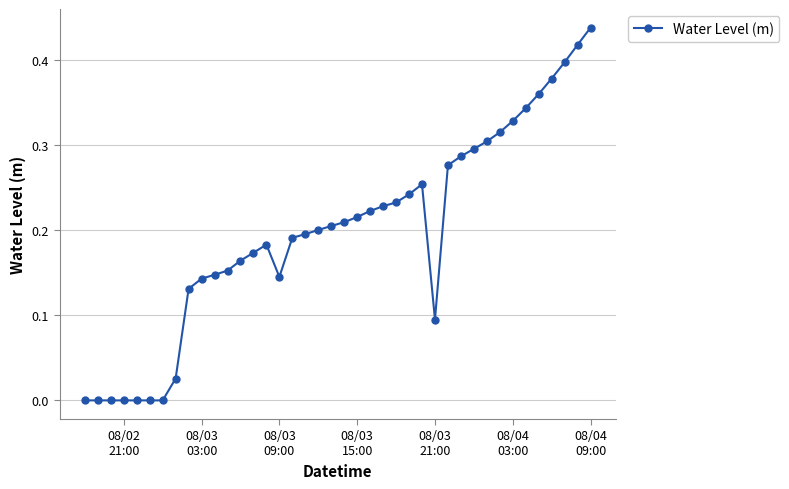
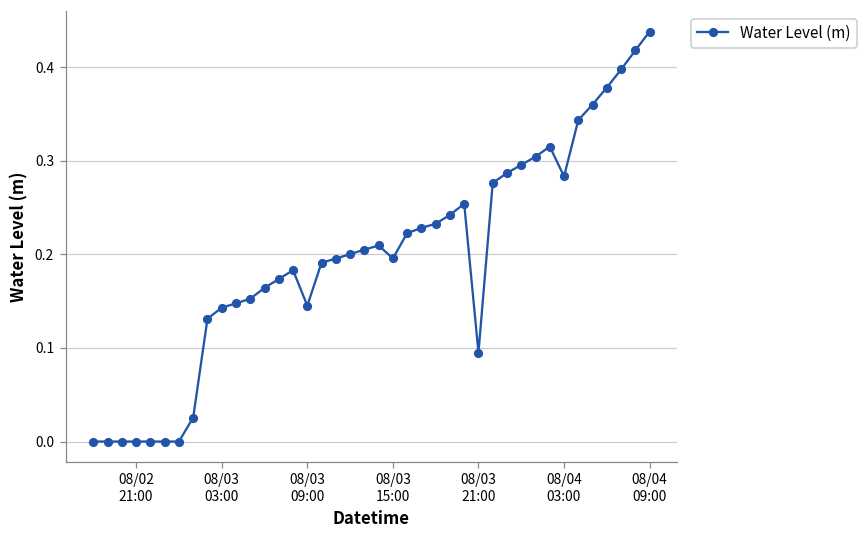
  {
    "08/02 21:00": 0.00,
    "08/03 03:00": 0.14,
    "08/03 09:00": 0.15,
-   "08/03 15:00": 0.22,
+   "08/03 15:00": 0.20,
    "08/03 21:00": 0.10,
-   "08/04 03:00": 0.33,
+   "08/04 03:00": 0.28,
    "08/04 09:00": 0.44
  }
